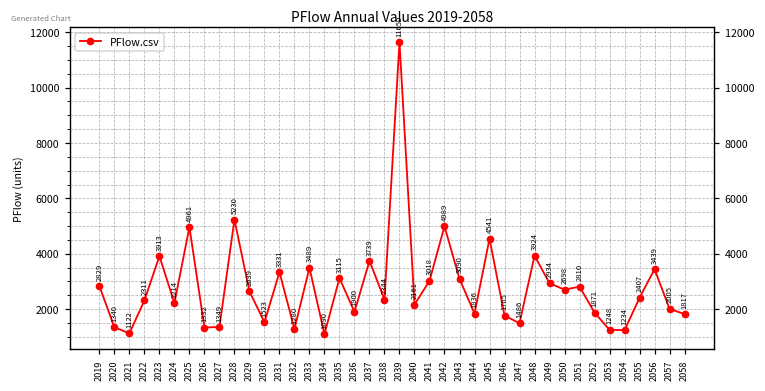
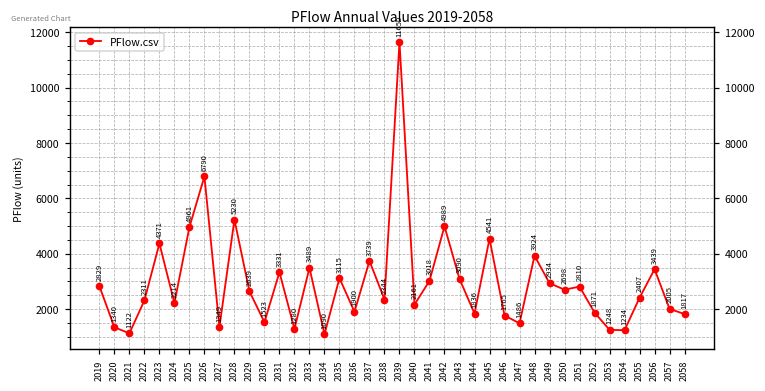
  {
    "2019": 2829,
    "2020": 1340,
    "2021": 1122,
    "2022": 2311,
-   "2023": 3913,
+   "2023": 4371,
    "2024": 2214,
    "2025": 4961,
-   "2026": 1332,
+   "2026": 6790,
    "2027": 1349,
    "2029": 2639,
    "2030": 1523,
    "2031": 3331,
    "2032": 1280,
    "2033": 3489,
    "2034": 1090,
    "2035": 3115,
    "2036": 1900,
    "2037": 3739,
    "2038": 2344,
    "2039": 11650,
    "2040": 2161,
    "2041": 3018,
    "2042": 4989,
    "2043": 3090,
    "2044": 1836,
    "2045": 4541,
    "2046": 1765,
    "2047": 1486,
    "2048": 3924,
    "2049": 2934,
    "2050": 2698,
    "2051": 2810,
    "2052": 1871,
    "2053": 1248,
    "2055": 2407,
    "2056": 3439,
    "2057": 2005,
    "2058": 1817
  }
